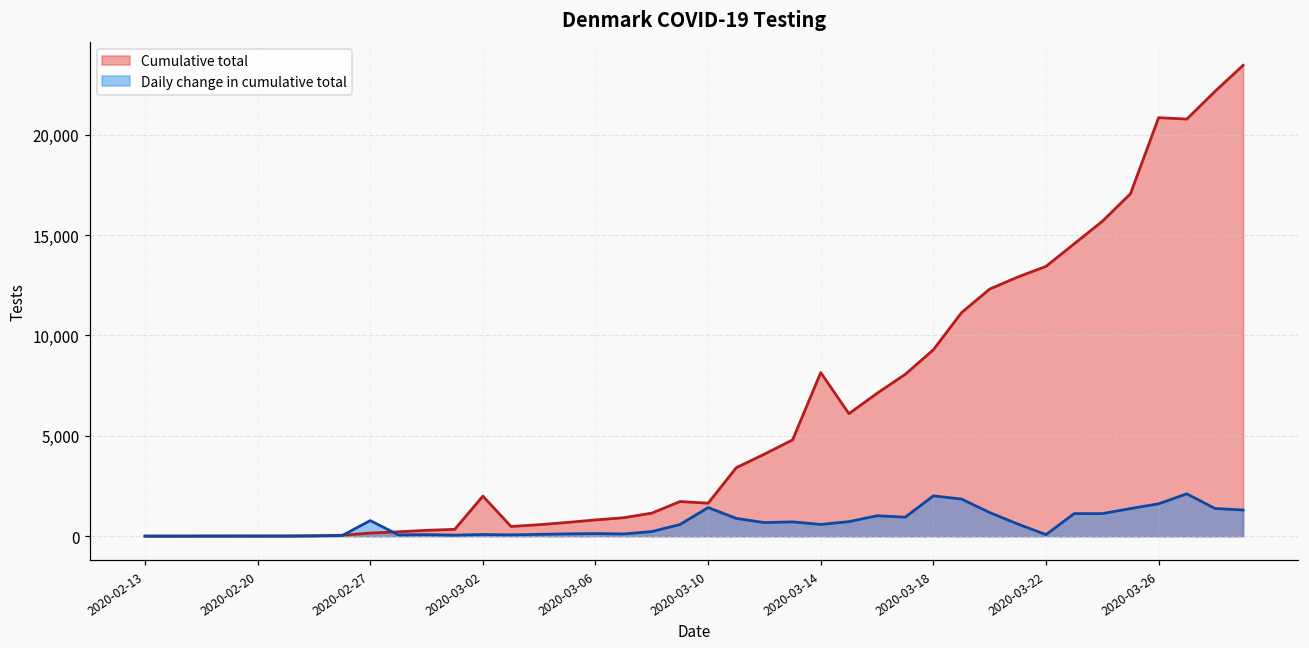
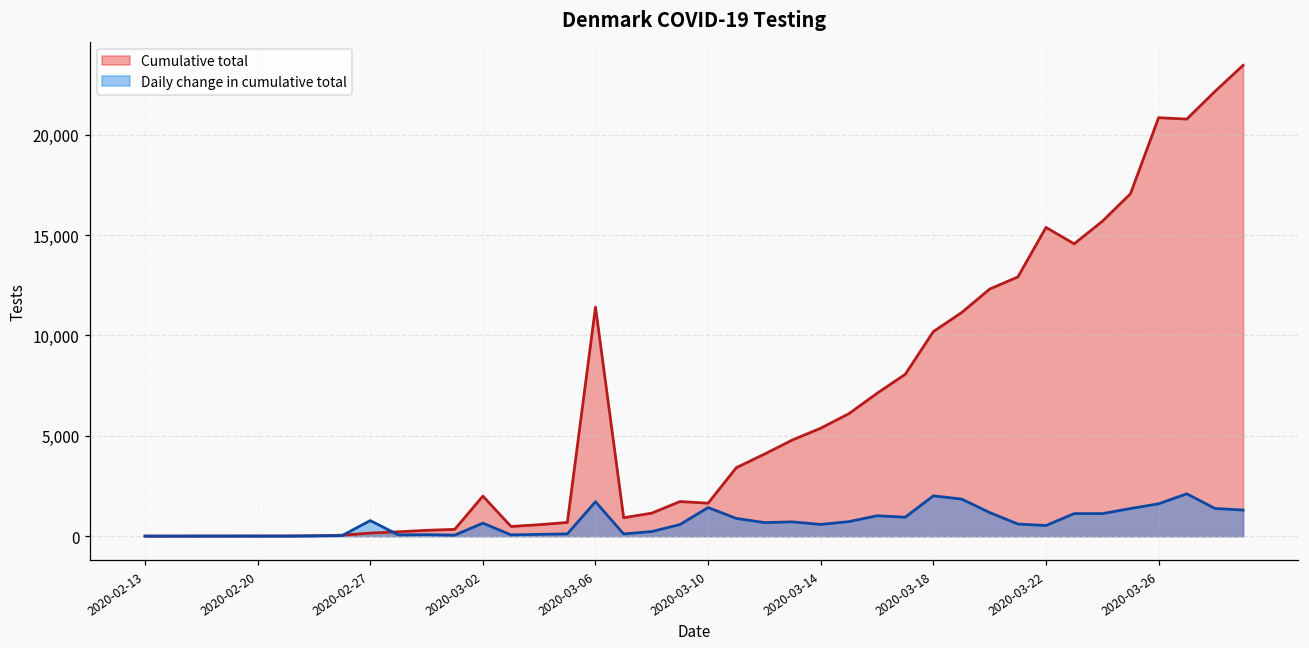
  {
    "Cumulative total": {
      "2020-02-27": "200",
      "2020-03-02": "2,000",
-     "2020-03-06": "800",
+     "2020-03-06": "11,400",
      "2020-03-10": "1,600",
-     "2020-03-14": "8,200",
-     "2020-03-18": "9,300",
-     "2020-03-22": "13,400",
+     "2020-03-14": "5,400",
+     "2020-03-18": "10,200",
+     "2020-03-22": "15,400",
      "2020-03-26": "20,900"
    },
    "Daily change in cumulative total": {
      "2020-02-27": "800",
-     "2020-03-02": "100",
-     "2020-03-06": "100",
+     "2020-03-02": "600",
+     "2020-03-06": "1,700",
      "2020-03-10": "1,400",
      "2020-03-14": "600",
      "2020-03-18": "2,000",
-     "2020-03-22": "100",
+     "2020-03-22": "500",
      "2020-03-26": "1,600"
    }
  }
